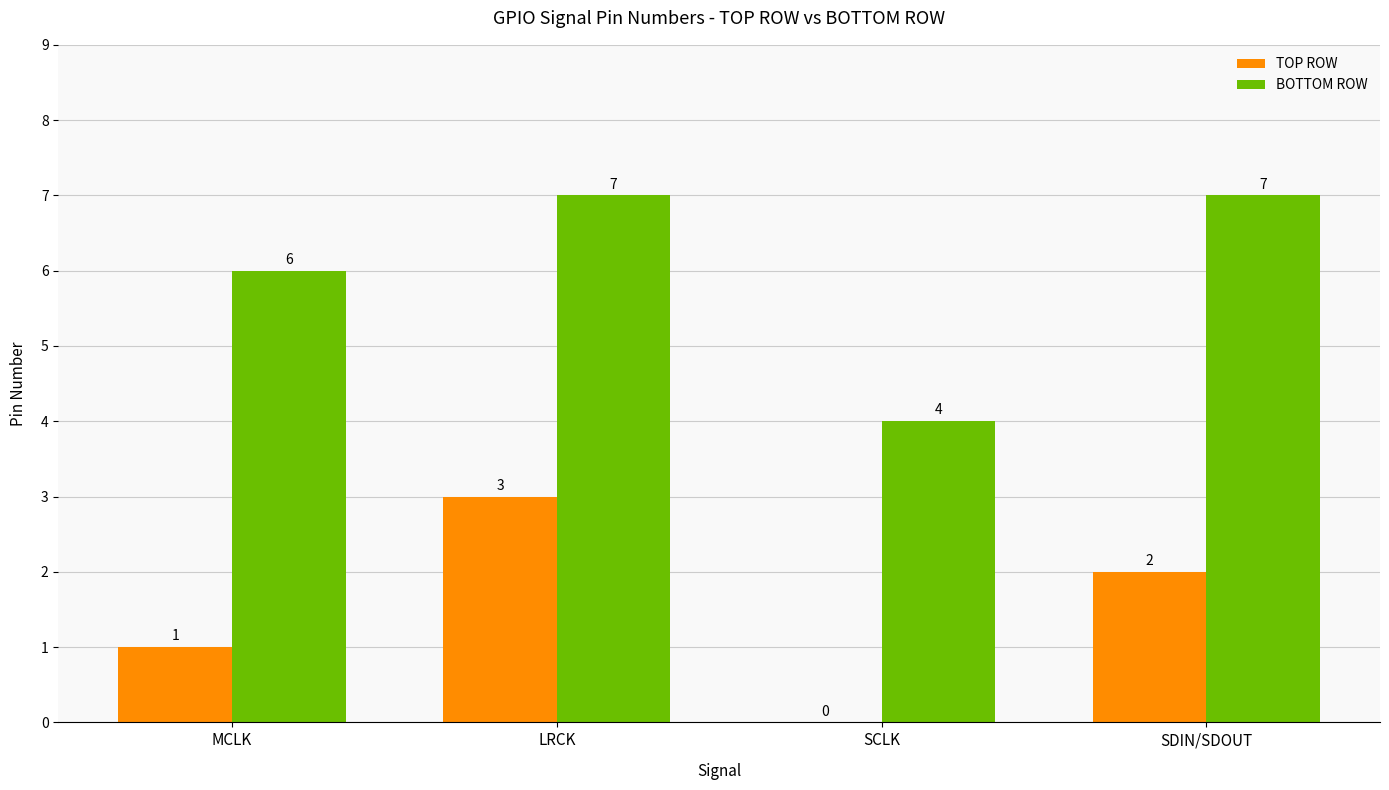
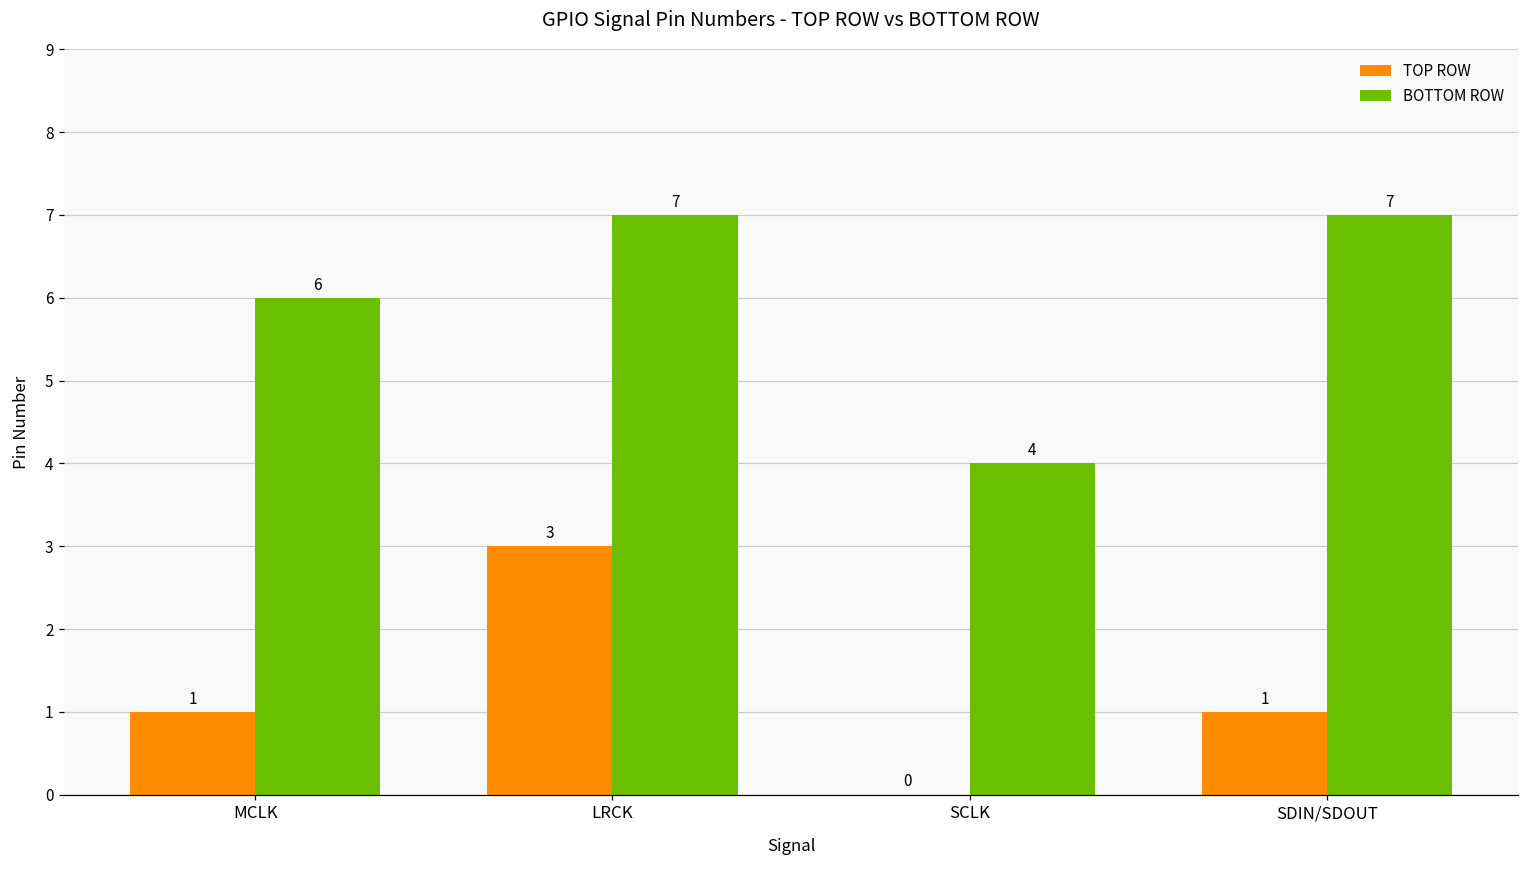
  {
    "TOP ROW": {
      "MCLK": 1,
      "LRCK": 3,
      "SCLK": 0,
-     "SDIN/SDOUT": 2
+     "SDIN/SDOUT": 1
    },
    "BOTTOM ROW": {
      "MCLK": 6,
      "LRCK": 7,
      "SCLK": 4,
      "SDIN/SDOUT": 7
    }
  }
